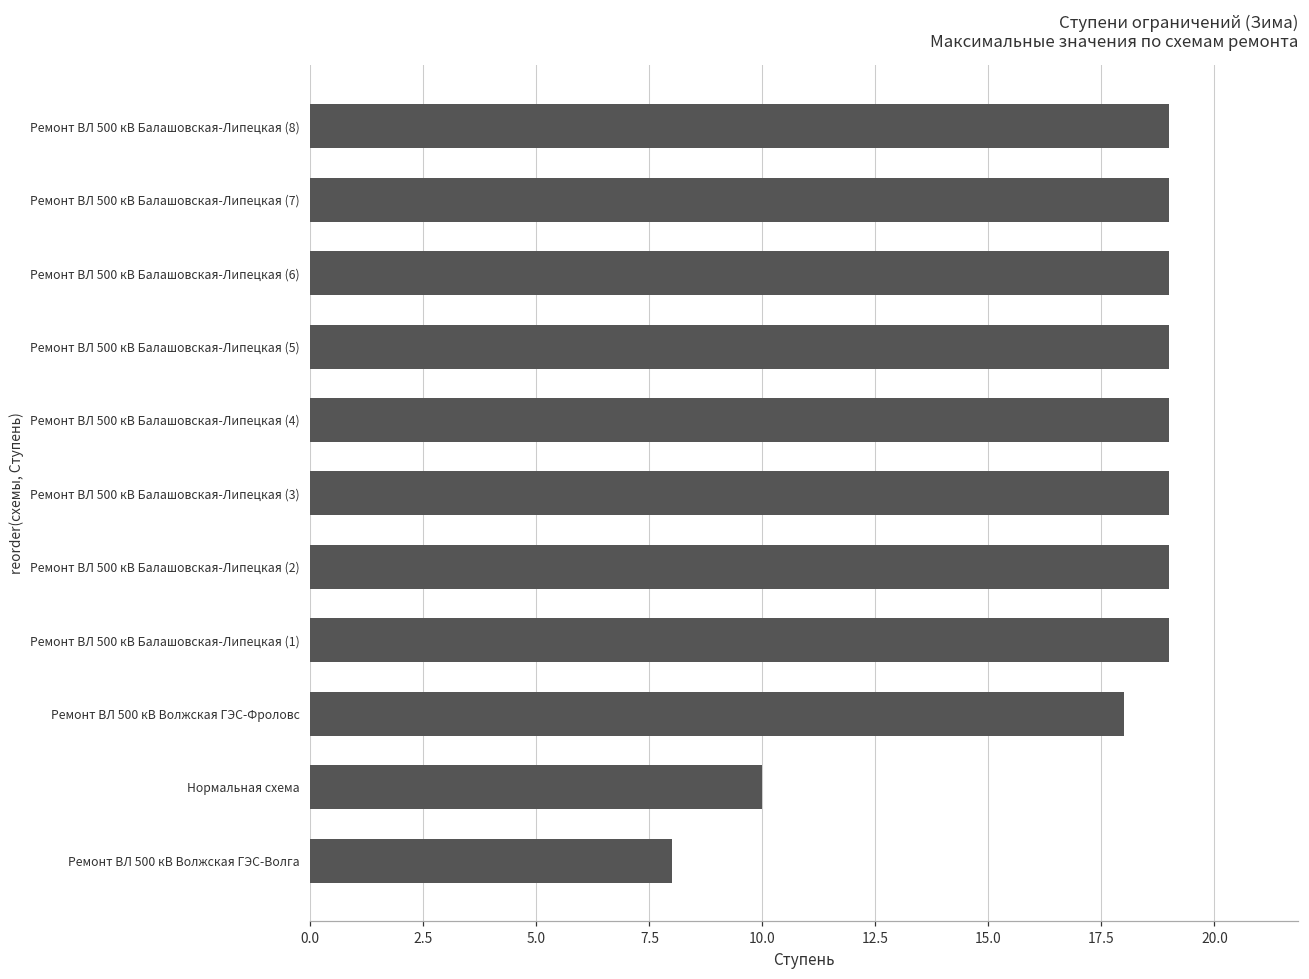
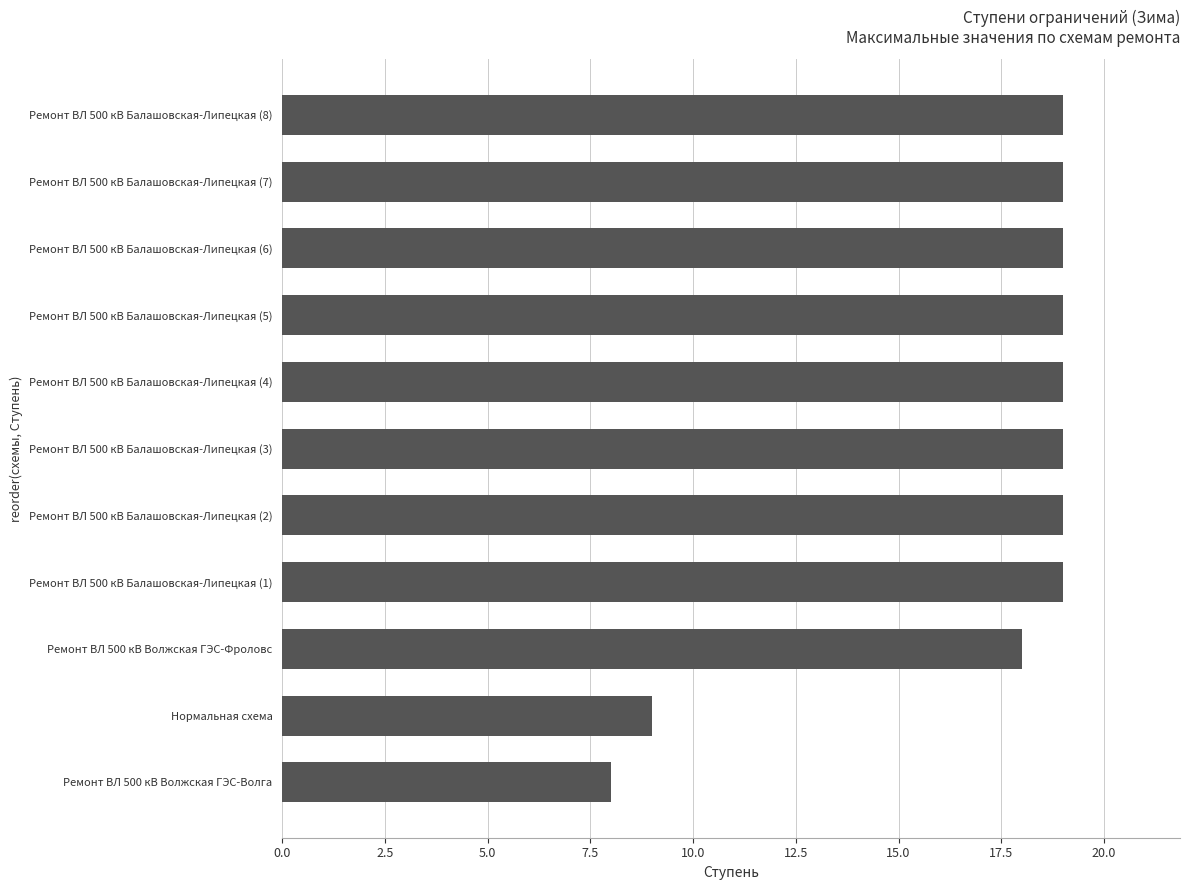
  {
    "Ремонт ВЛ 500 кВ Балашовская-Липецкая (8)": 19,
    "Ремонт ВЛ 500 кВ Балашовская-Липецкая (7)": 19,
    "Ремонт ВЛ 500 кВ Балашовская-Липецкая (6)": 19,
    "Ремонт ВЛ 500 кВ Балашовская-Липецкая (5)": 19,
    "Ремонт ВЛ 500 кВ Балашовская-Липецкая (4)": 19,
    "Ремонт ВЛ 500 кВ Балашовская-Липецкая (3)": 19,
    "Ремонт ВЛ 500 кВ Балашовская-Липецкая (2)": 19,
    "Ремонт ВЛ 500 кВ Балашовская-Липецкая (1)": 19,
    "Ремонт ВЛ 500 кВ Волжская ГЭС-Фроловс": 18,
-   "Нормальная схема": 10,
+   "Нормальная схема": 9,
    "Ремонт ВЛ 500 кВ Волжская ГЭС-Волга": 8
  }
